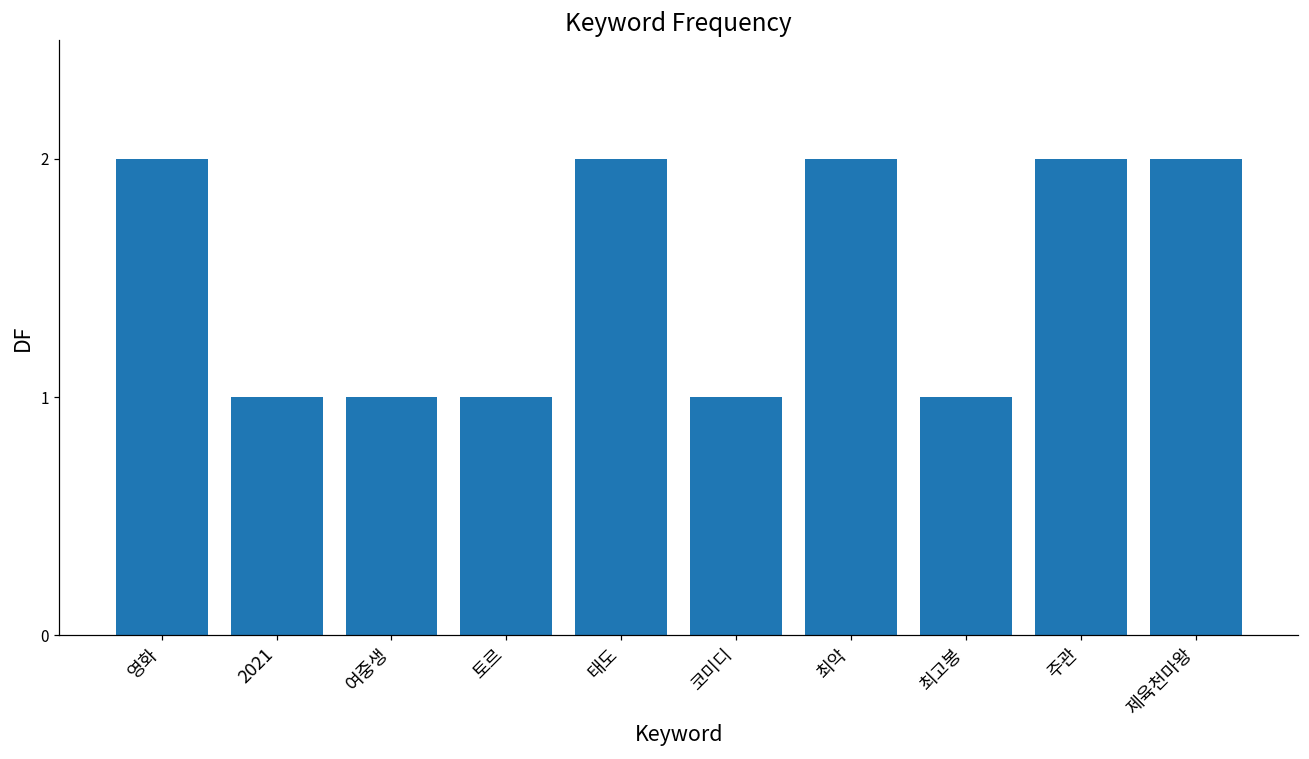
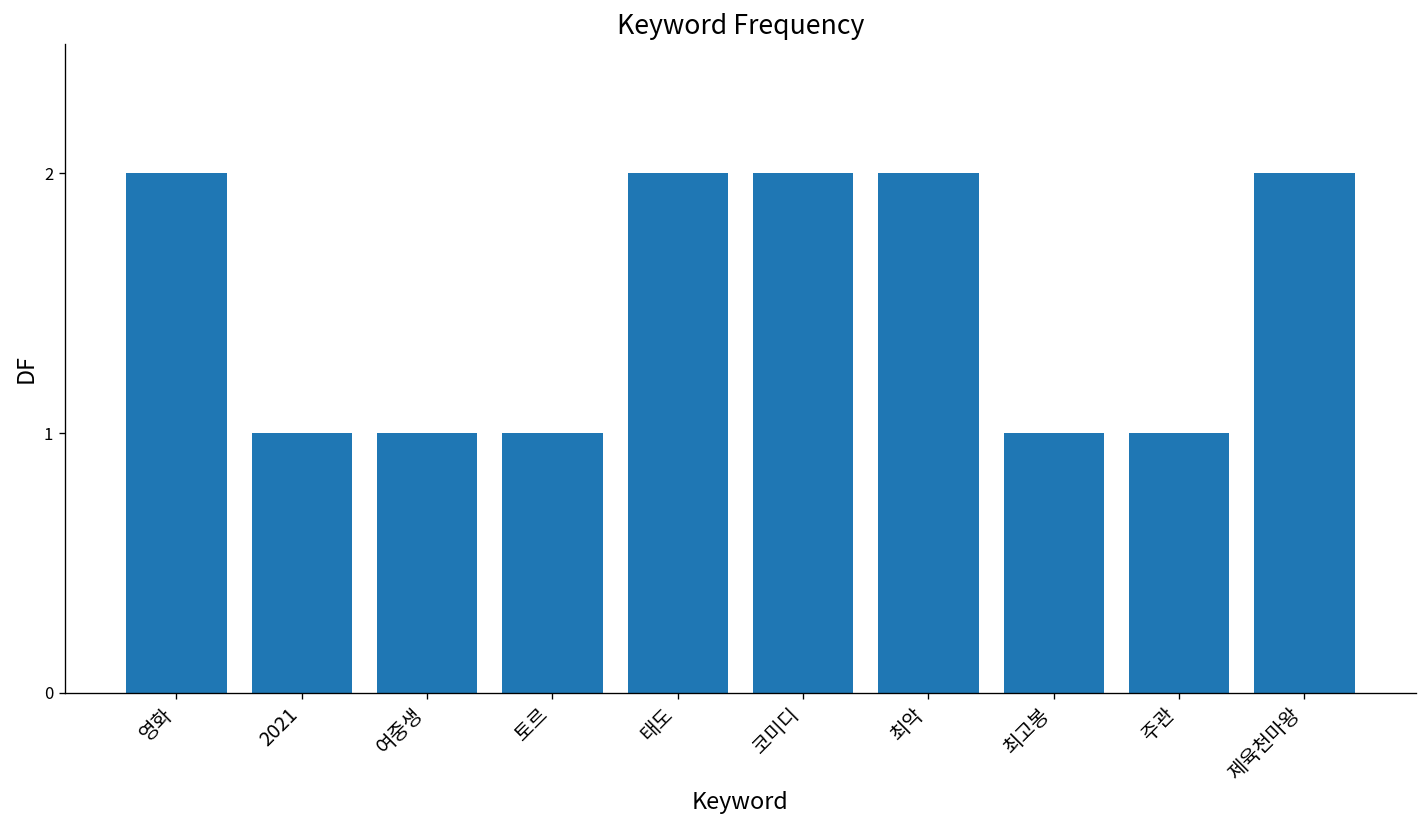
  {
    "영화": 2,
    "2021": 1,
    "여중생": 1,
    "토르": 1,
    "태도": 2,
-   "코미디": 1,
+   "코미디": 2,
    "최악": 2,
    "최고봉": 1,
-   "주관": 2,
+   "주관": 1,
    "제육천마왕": 2
  }
